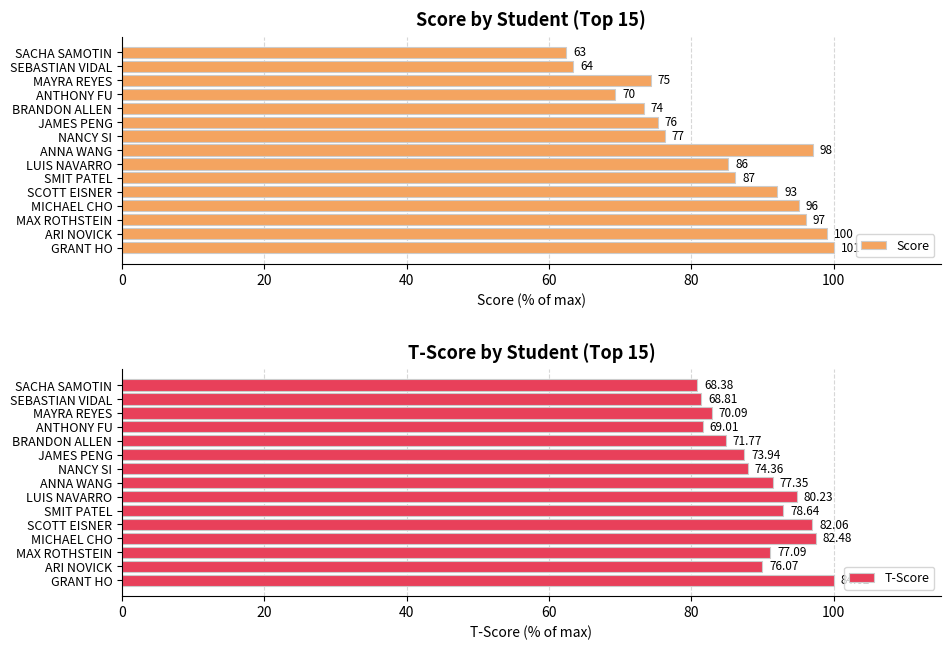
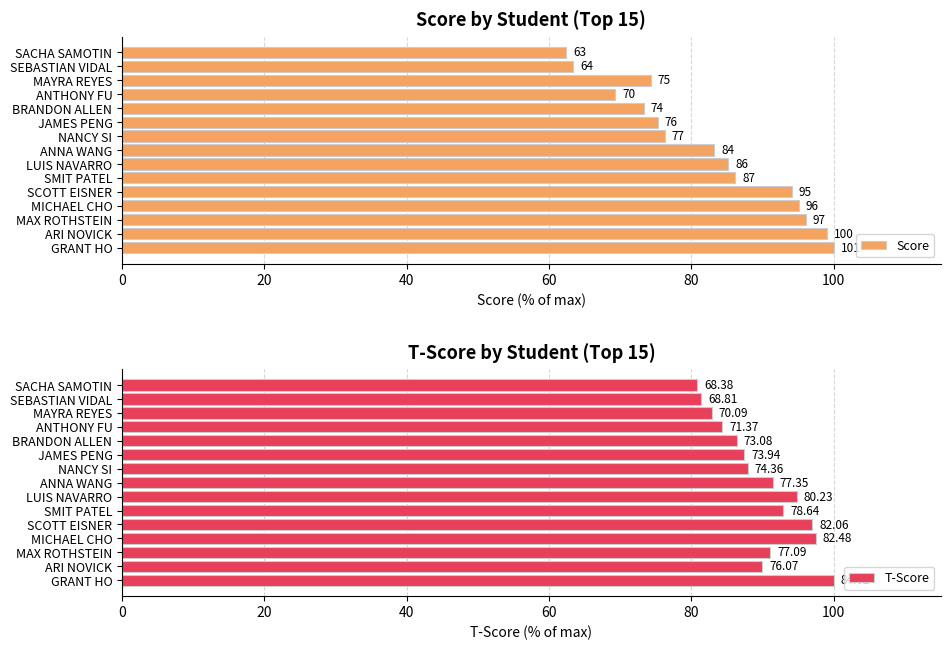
  {
    "Score by Student (Top 15)": {
      "SEBASTIAN VIDAL": 63,
      "MAYRA REYES": 74,
      "NANCY SI": 76,
-     "ANNA WANG": 98,
+     "ANNA WANG": 84,
      "SMIT PATEL": 86,
-     "SCOTT EISNER": 93,
+     "SCOTT EISNER": 95,
      "MAX ROTHSTEIN": 96,
      "GRANT HO": 100
    },
    "T-Score by Student (Top 15)": {
-     "ANTHONY FU": 69.01,
-     "BRANDON ALLEN": 71.77
+     "ANTHONY FU": 71.37,
+     "BRANDON ALLEN": 73.08
    }
  }
